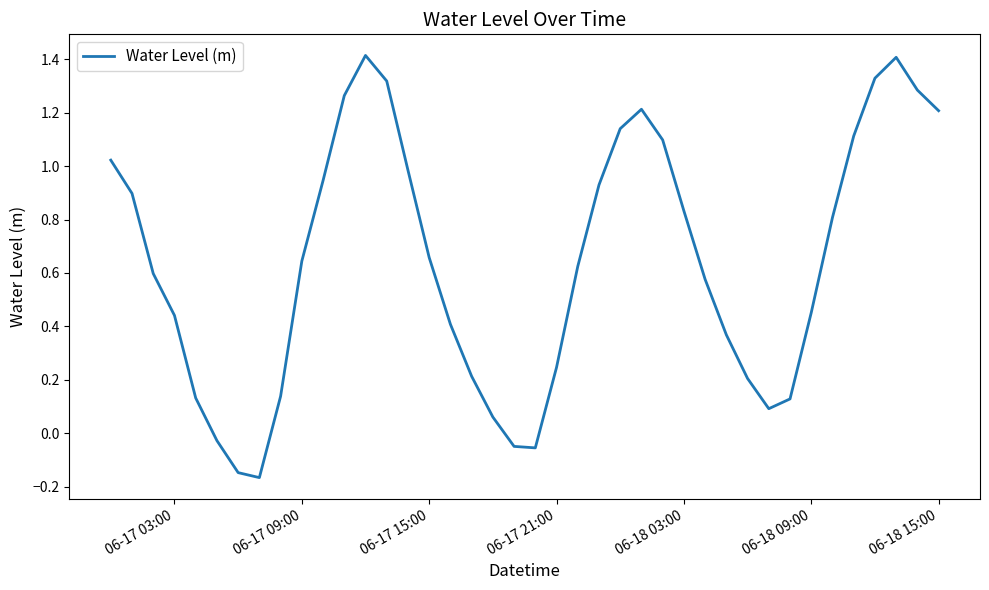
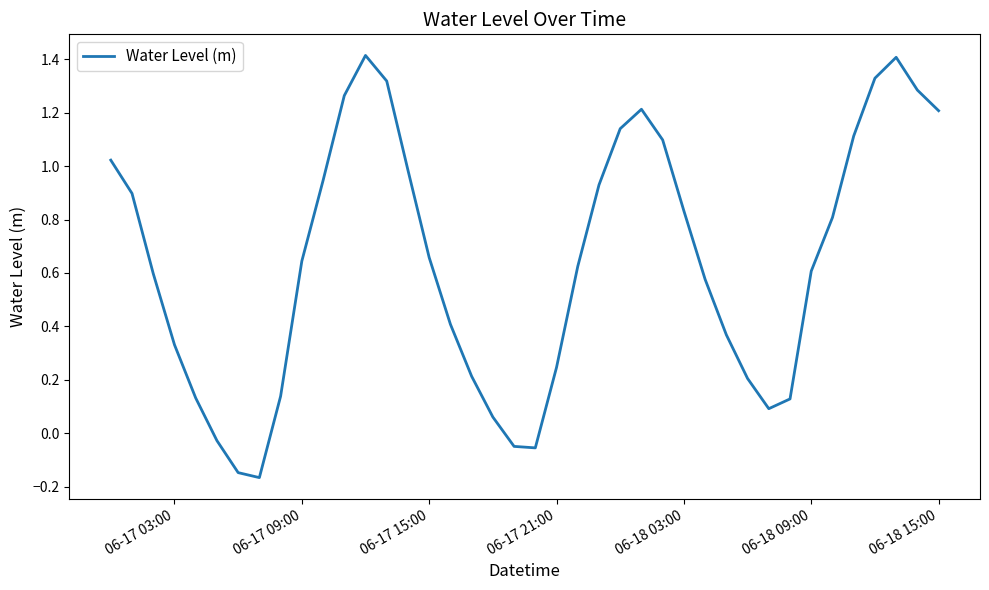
  {
-   "06-17 03:00": 0.44,
+   "06-17 03:00": 0.33,
    "06-17 09:00": 0.64,
    "06-17 15:00": 0.66,
    "06-17 21:00": 0.25,
    "06-18 03:00": 0.83,
-   "06-18 09:00": 0.45,
+   "06-18 09:00": 0.61,
    "06-18 15:00": 1.21
  }
